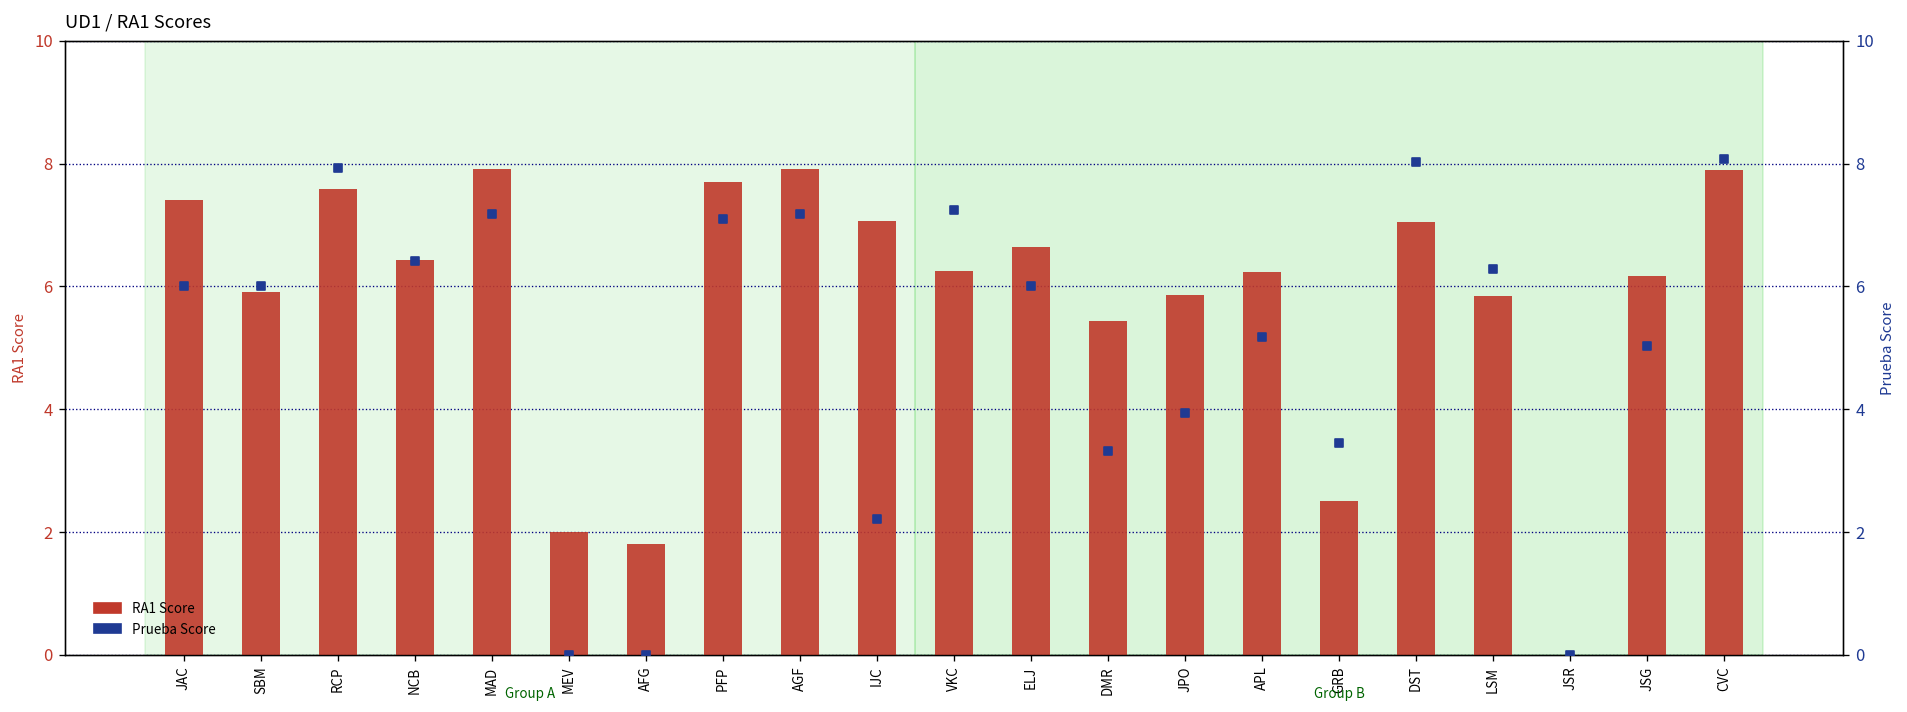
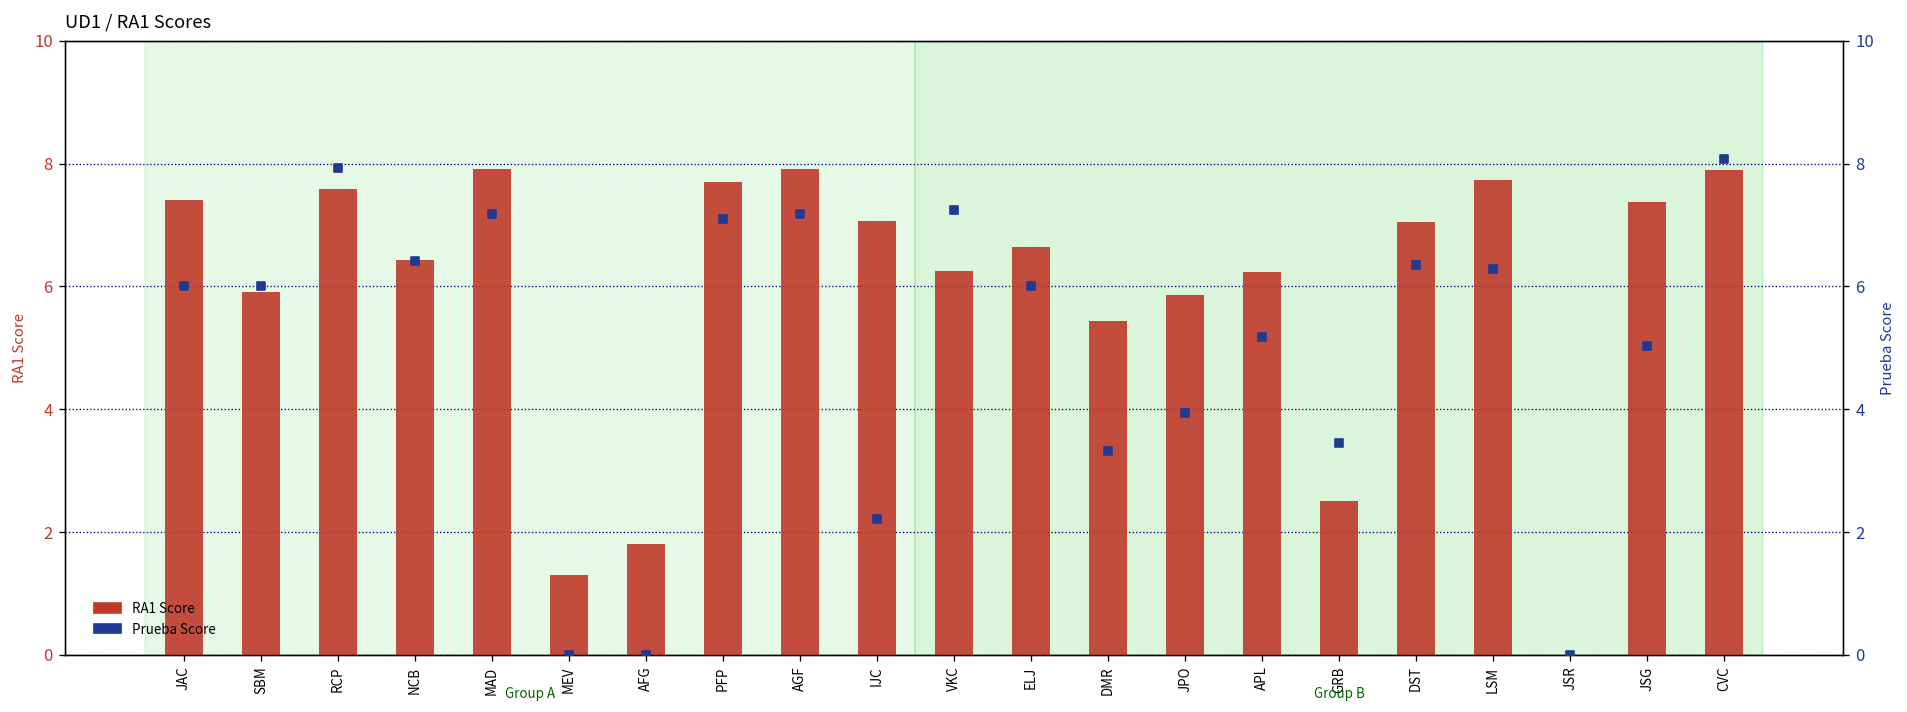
  {
    "RA1 Score": {
      "JAC": 7.4,
      "SBM": 5.9,
      "RCP": 7.6,
      "NCB": 6.4,
      "MAD": 7.9,
-     "MEV": 2.0,
+     "MEV": 1.3,
      "AFG": 1.8,
      "PFP": 7.7,
      "AGF": 7.9,
      "IJC": 7.1,
      "VKC": 6.3,
      "ELJ": 6.6,
      "DMR": 5.4,
      "JPO": 5.9,
      "APL": 6.2,
      "GRB": 2.5,
      "DST": 7.0,
-     "LSM": 5.8,
+     "LSM": 7.7,
      "JSR": 0.0,
-     "JSG": 6.2,
+     "JSG": 7.4,
      "CVC": 7.9
    },
    "Prueba Score": {
-     "DST": 8.0
+     "DST": 6.3
    }
  }
